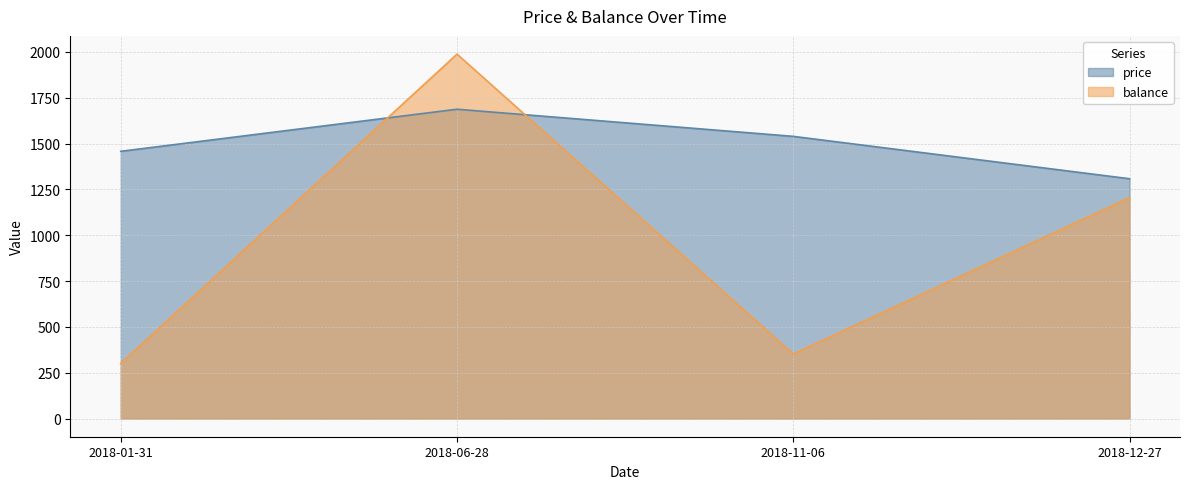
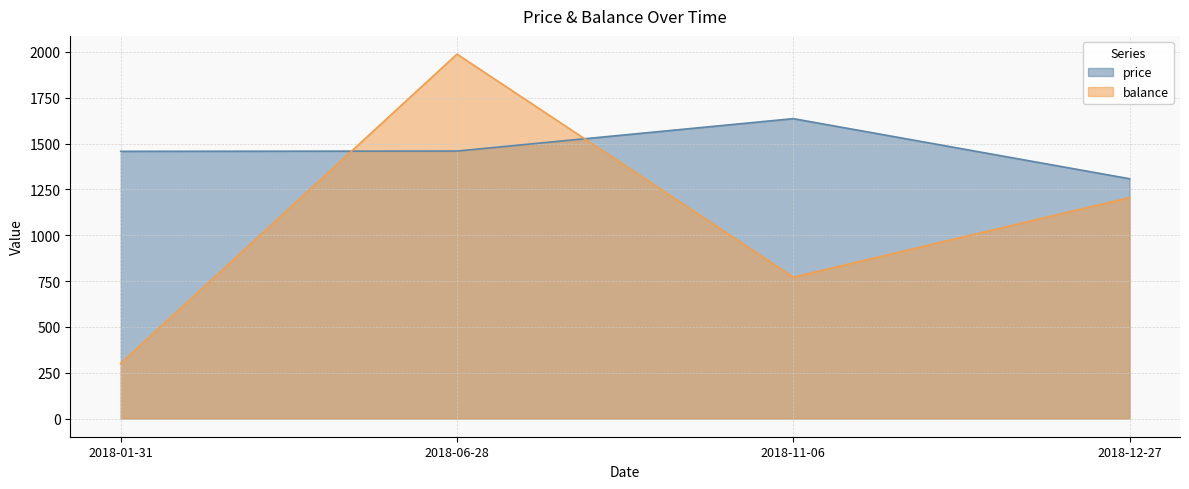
  {
    "price": {
      "2018-01-31": 1460,
-     "2018-06-28": 1690,
-     "2018-11-06": 1540,
+     "2018-06-28": 1460,
+     "2018-11-06": 1640,
      "2018-12-27": 1310
    },
    "balance": {
      "2018-01-31": 300,
      "2018-06-28": 1990,
-     "2018-11-06": 350,
+     "2018-11-06": 770,
      "2018-12-27": 1210
    }
  }
